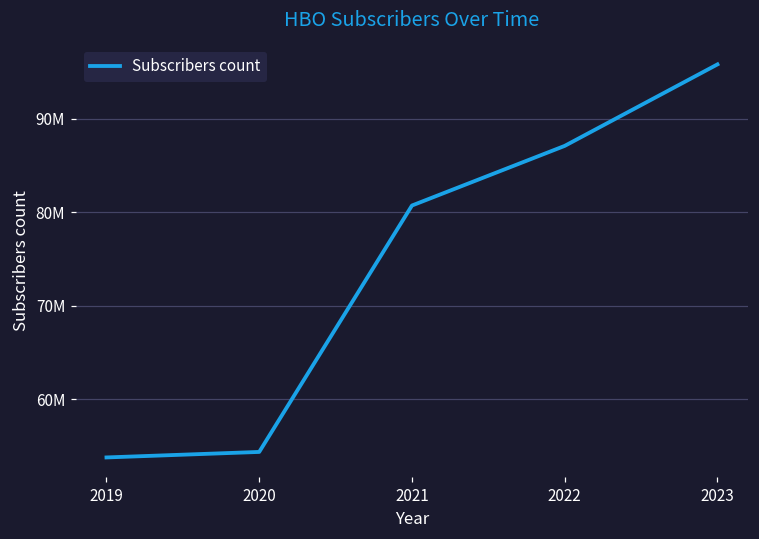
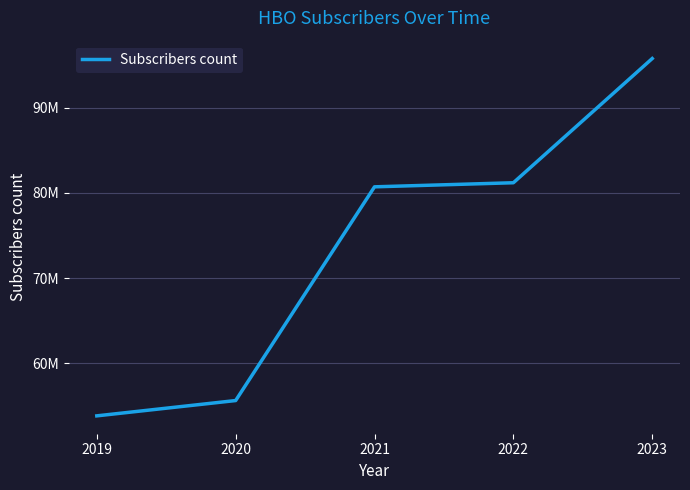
  {
    "2019": 54000000,
-   "2020": 54000000,
+   "2020": 56000000,
    "2021": 81000000,
-   "2022": 87000000,
+   "2022": 81000000,
    "2023": 96000000
  }
